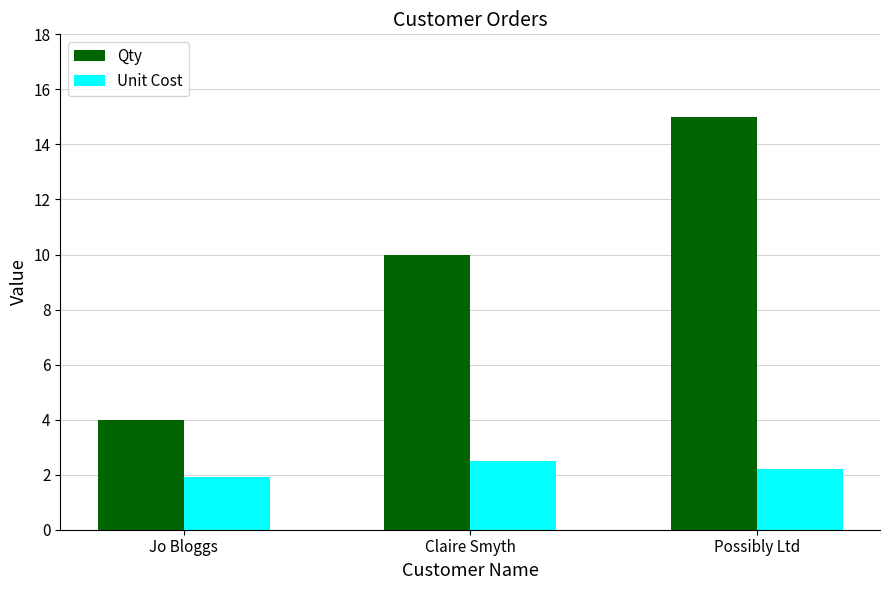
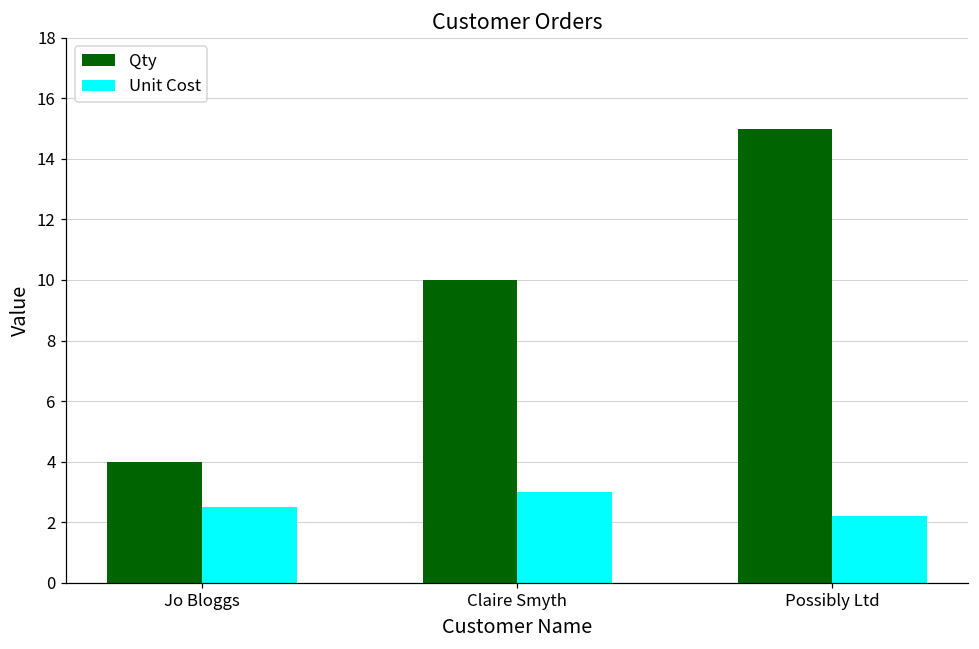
  {
    "Qty": {
      "Jo Bloggs": 4.0,
      "Claire Smyth": 10.0,
      "Possibly Ltd": 15.0
    },
    "Unit Cost": {
-     "Jo Bloggs": 1.9,
-     "Claire Smyth": 2.5,
+     "Jo Bloggs": 2.5,
+     "Claire Smyth": 3.0,
      "Possibly Ltd": 2.2
    }
  }
